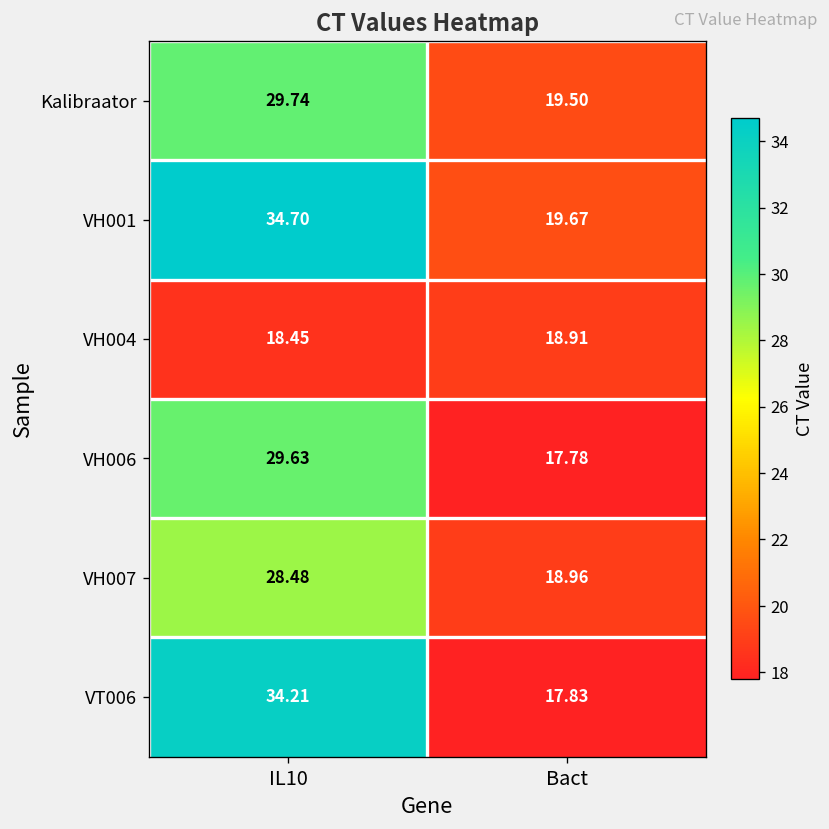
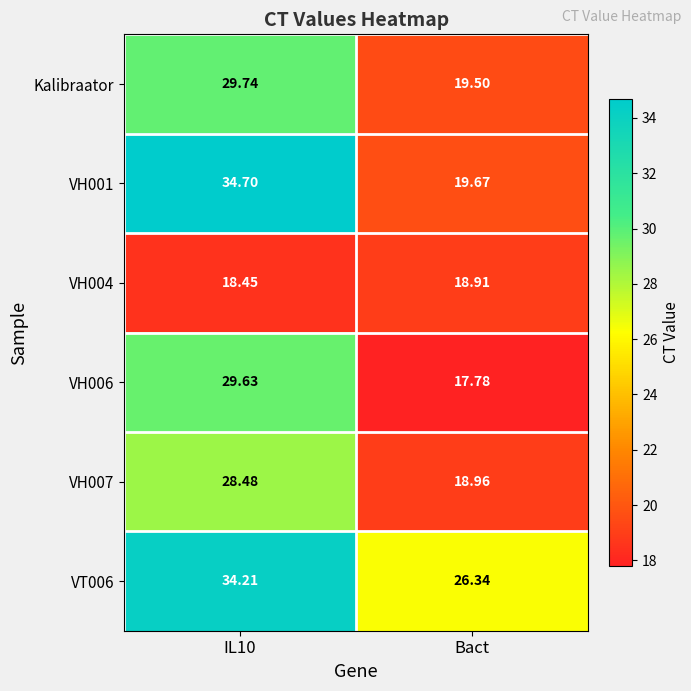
  {
    "Kalibraator": {
      "IL10": 29.74,
      "Bact": 19.50
    },
    "VH001": {
      "IL10": 34.70,
      "Bact": 19.67
    },
    "VH004": {
      "IL10": 18.45,
      "Bact": 18.91
    },
    "VH006": {
      "IL10": 29.63,
      "Bact": 17.78
    },
    "VH007": {
      "IL10": 28.48,
      "Bact": 18.96
    },
    "VT006": {
      "IL10": 34.21,
-     "Bact": 17.83
+     "Bact": 26.34
    }
  }
